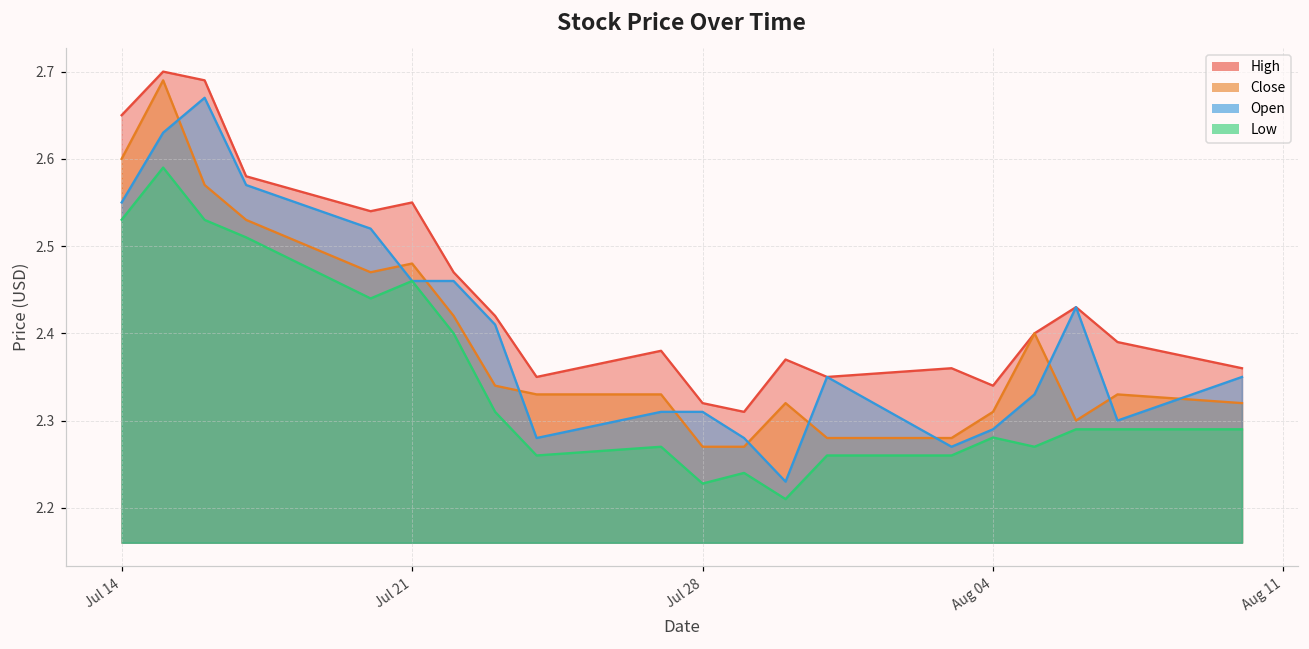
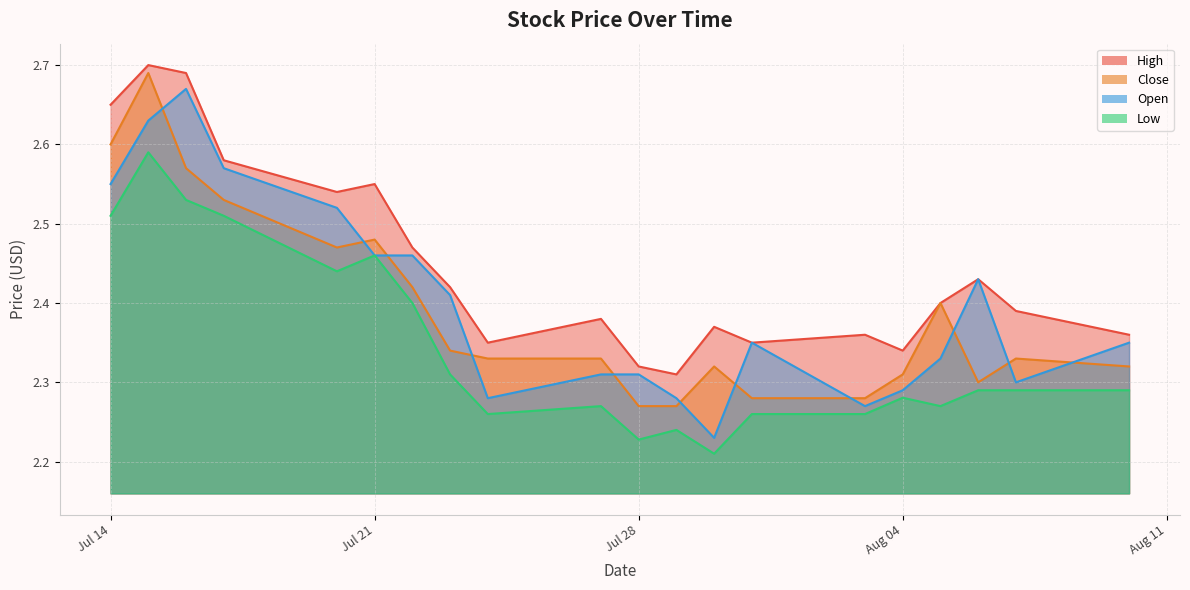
  {
    "Open": {
      "Jul 14": 2.55,
      "Jul 28": 2.31,
      "Aug 04": 2.29
    },
    "Low": {
-     "Jul 14": 2.53,
+     "Jul 14": 2.51,
      "Jul 28": 2.23,
      "Aug 04": 2.28
    }
  }
